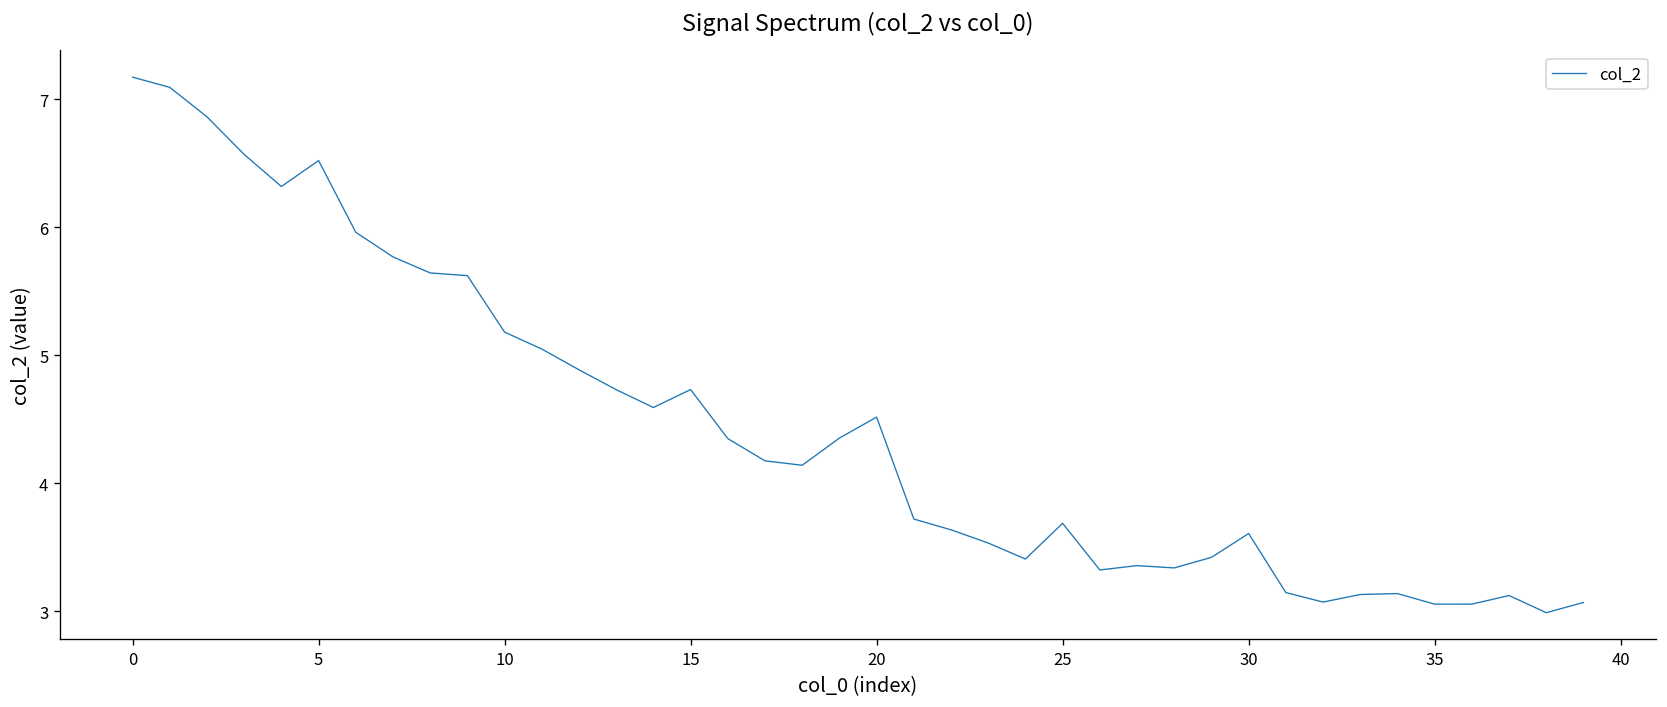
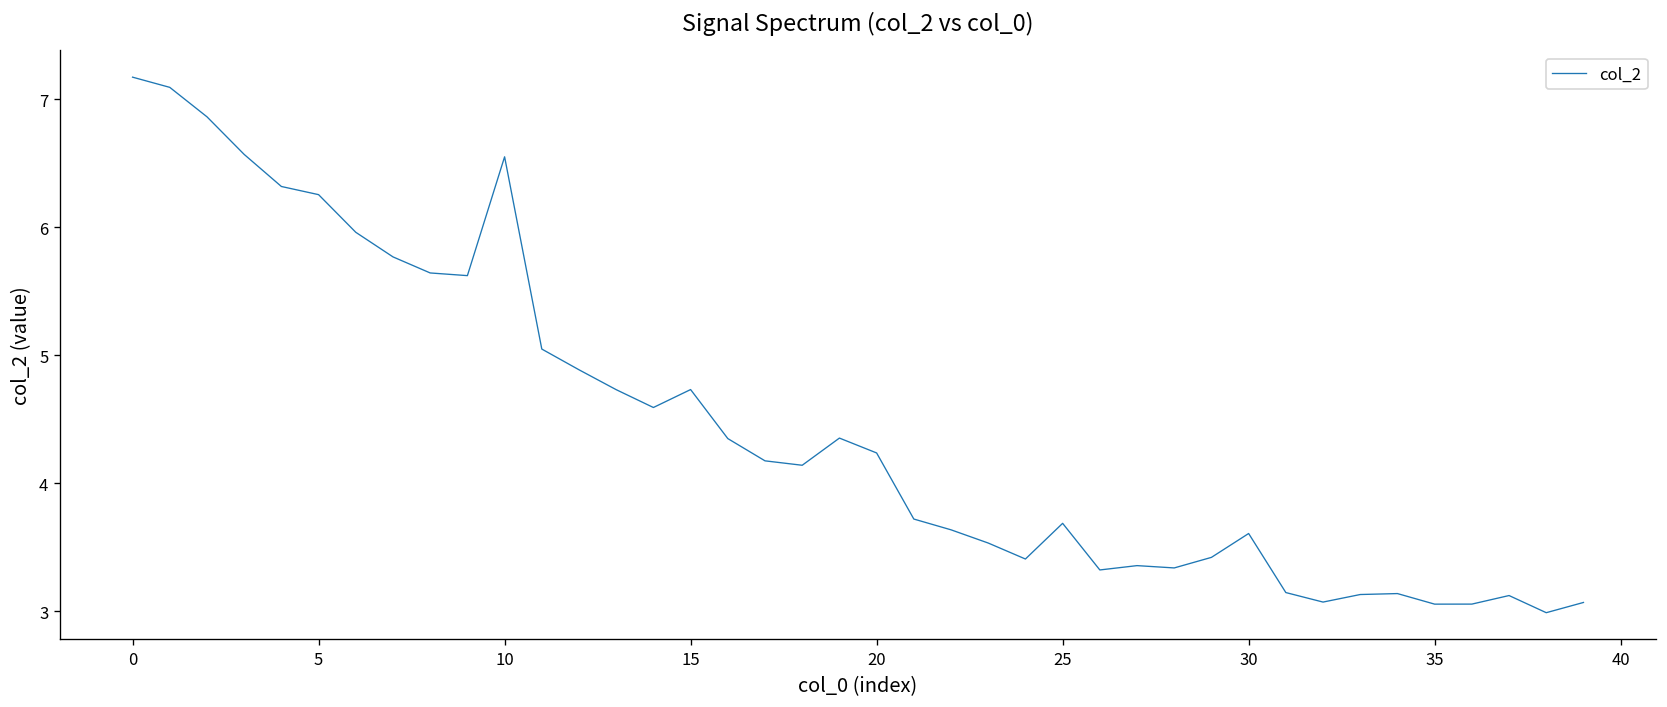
  {
    "0": 7.17,
-   "5": 6.52,
-   "10": 5.18,
+   "5": 6.25,
+   "10": 6.55,
    "15": 4.73,
-   "20": 4.52,
+   "20": 4.24,
    "25": 3.69,
    "30": 3.61,
    "35": 3.05
  }
